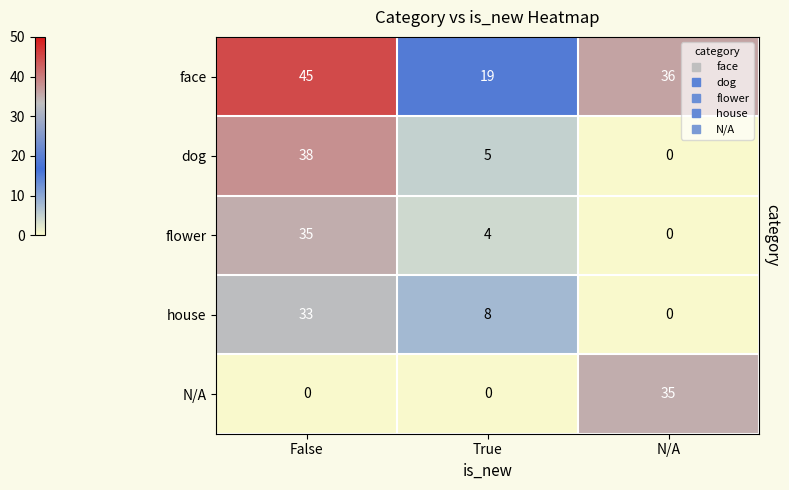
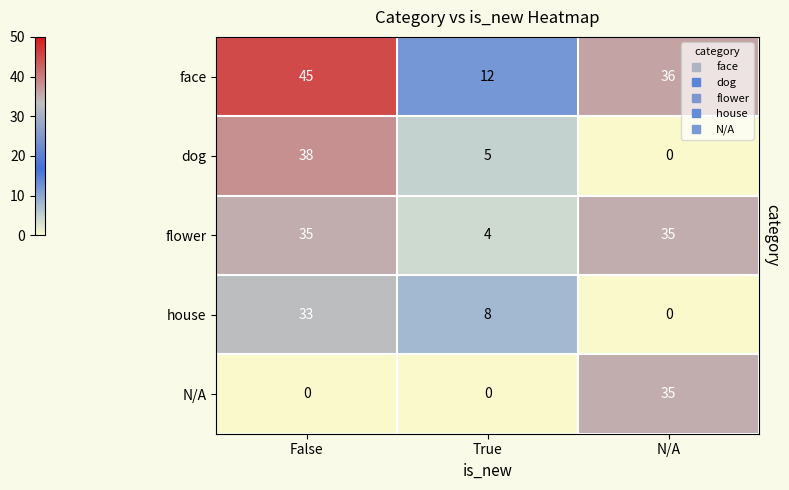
  {
    "face": {
      "False": 45,
-     "True": 19,
+     "True": 12,
      "N/A": 36
    },
    "dog": {
      "False": 38,
      "True": 5,
      "N/A": 0
    },
    "flower": {
      "False": 35,
      "True": 4,
-     "N/A": 0
+     "N/A": 35
    },
    "house": {
      "False": 33,
      "True": 8,
      "N/A": 0
    },
    "N/A": {
      "False": 0,
      "True": 0,
      "N/A": 35
    }
  }
